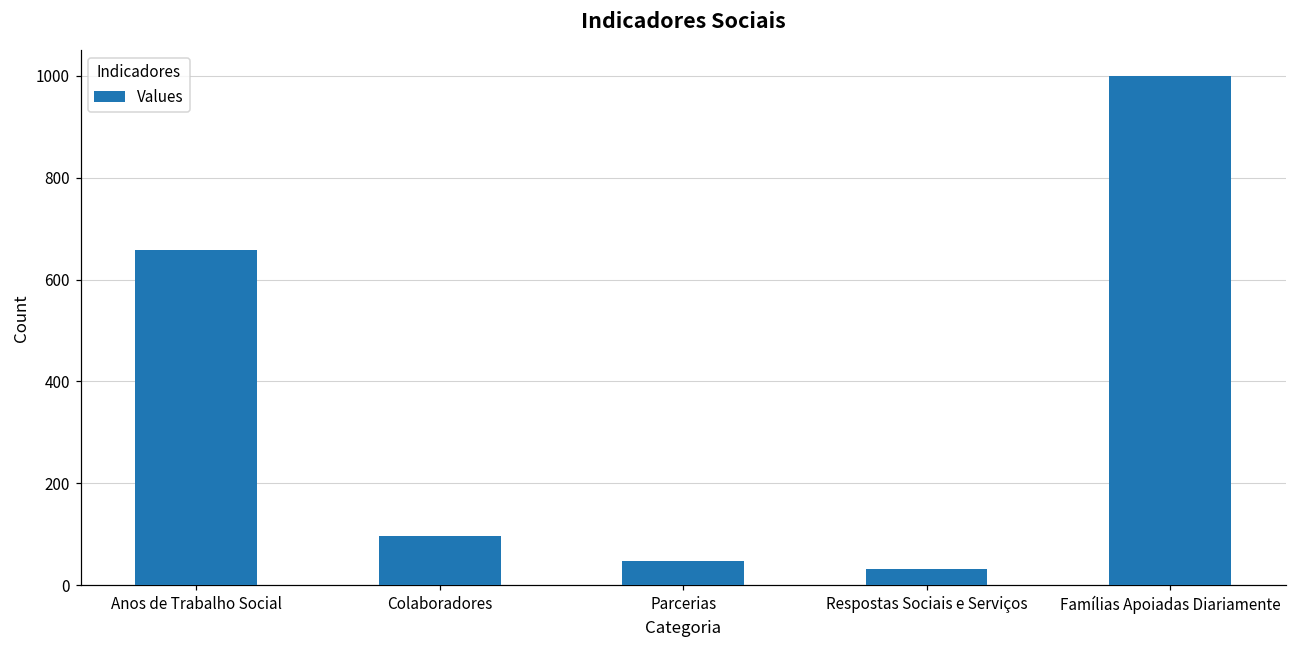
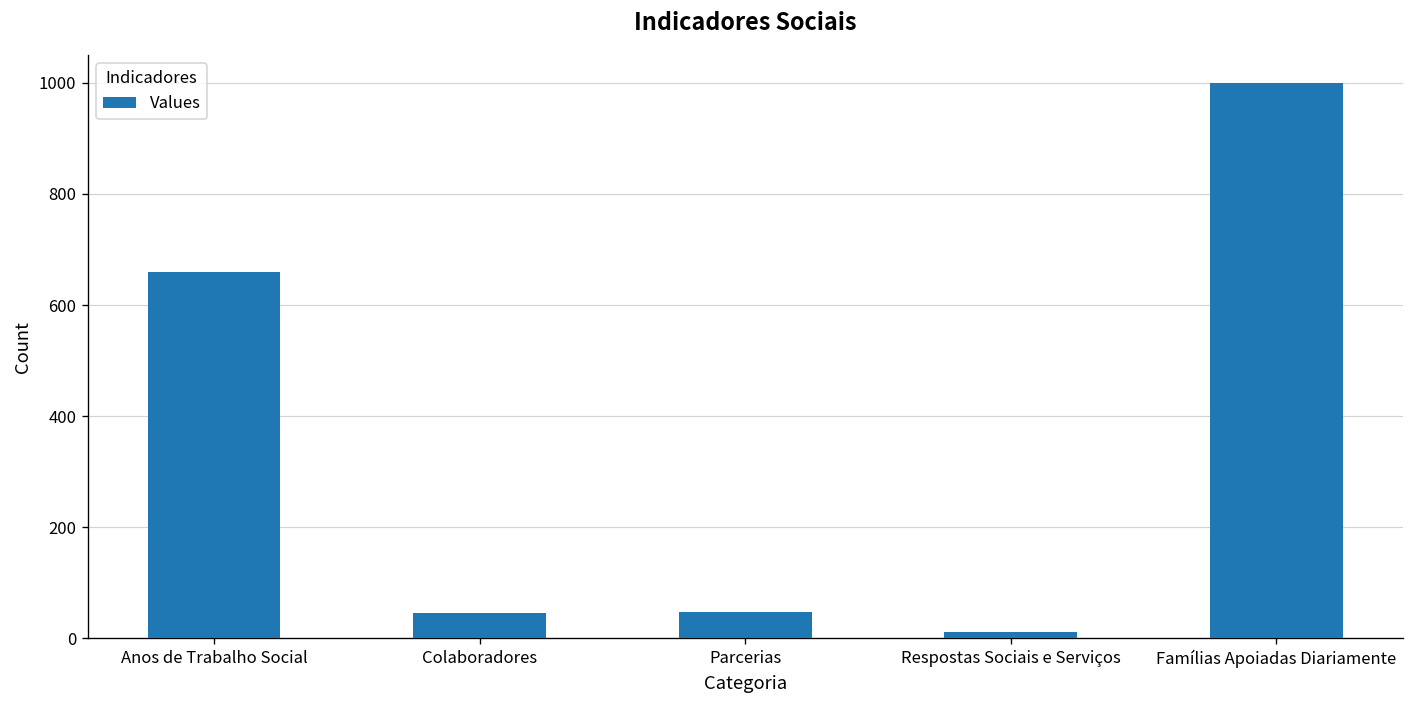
  {
    "Anos de Trabalho Social": 660,
-   "Colaboradores": 100,
+   "Colaboradores": 50,
    "Parcerias": 50,
-   "Respostas Sociais e Serviços": 30,
+   "Respostas Sociais e Serviços": 10,
    "Famílias Apoiadas Diariamente": 1000
  }
